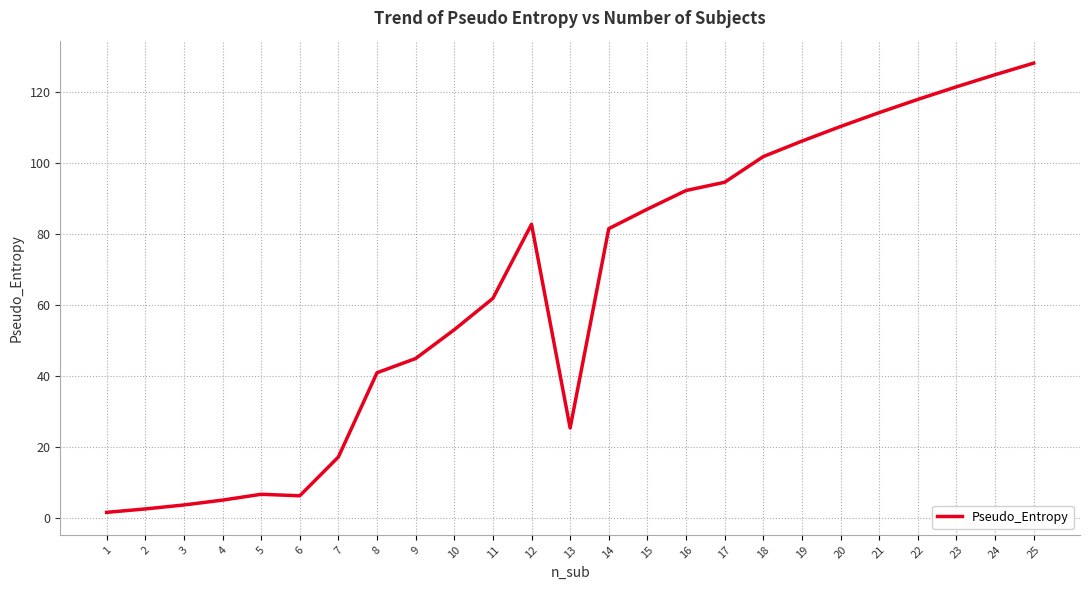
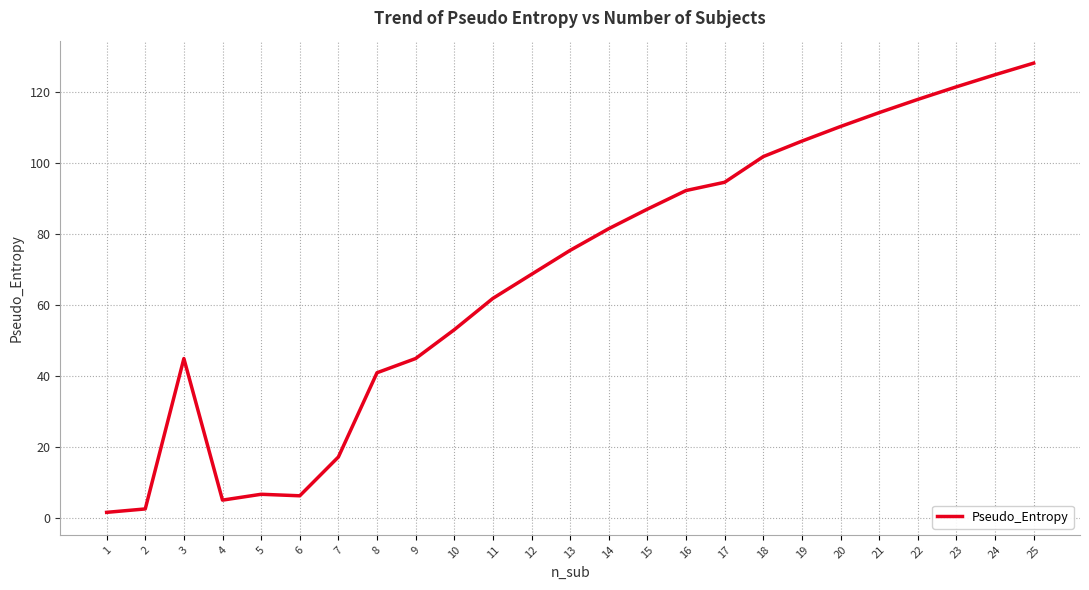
  {
    "1": 2,
    "2": 3,
-   "3": 4,
+   "3": 45,
    "4": 5,
    "5": 7,
    "6": 6,
    "7": 17,
    "8": 41,
    "9": 45,
    "10": 53,
    "11": 62,
-   "12": 83,
-   "13": 25,
+   "12": 69,
+   "13": 75,
    "14": 82,
    "15": 87,
    "16": 92,
    "17": 95,
    "18": 102,
    "19": 106,
    "20": 110,
    "21": 114,
    "22": 118,
    "23": 122,
    "24": 125,
    "25": 128
  }
